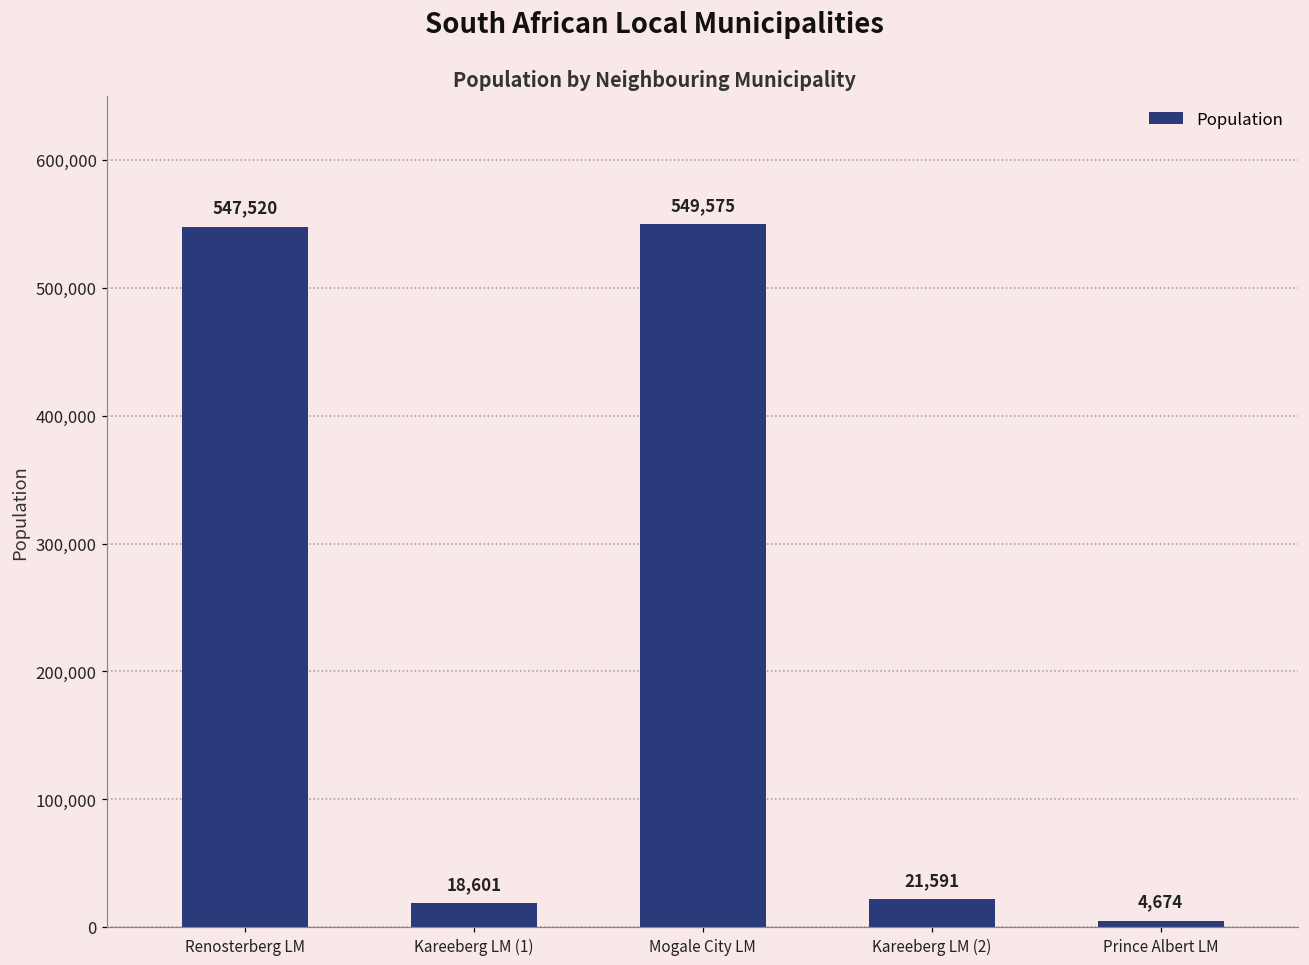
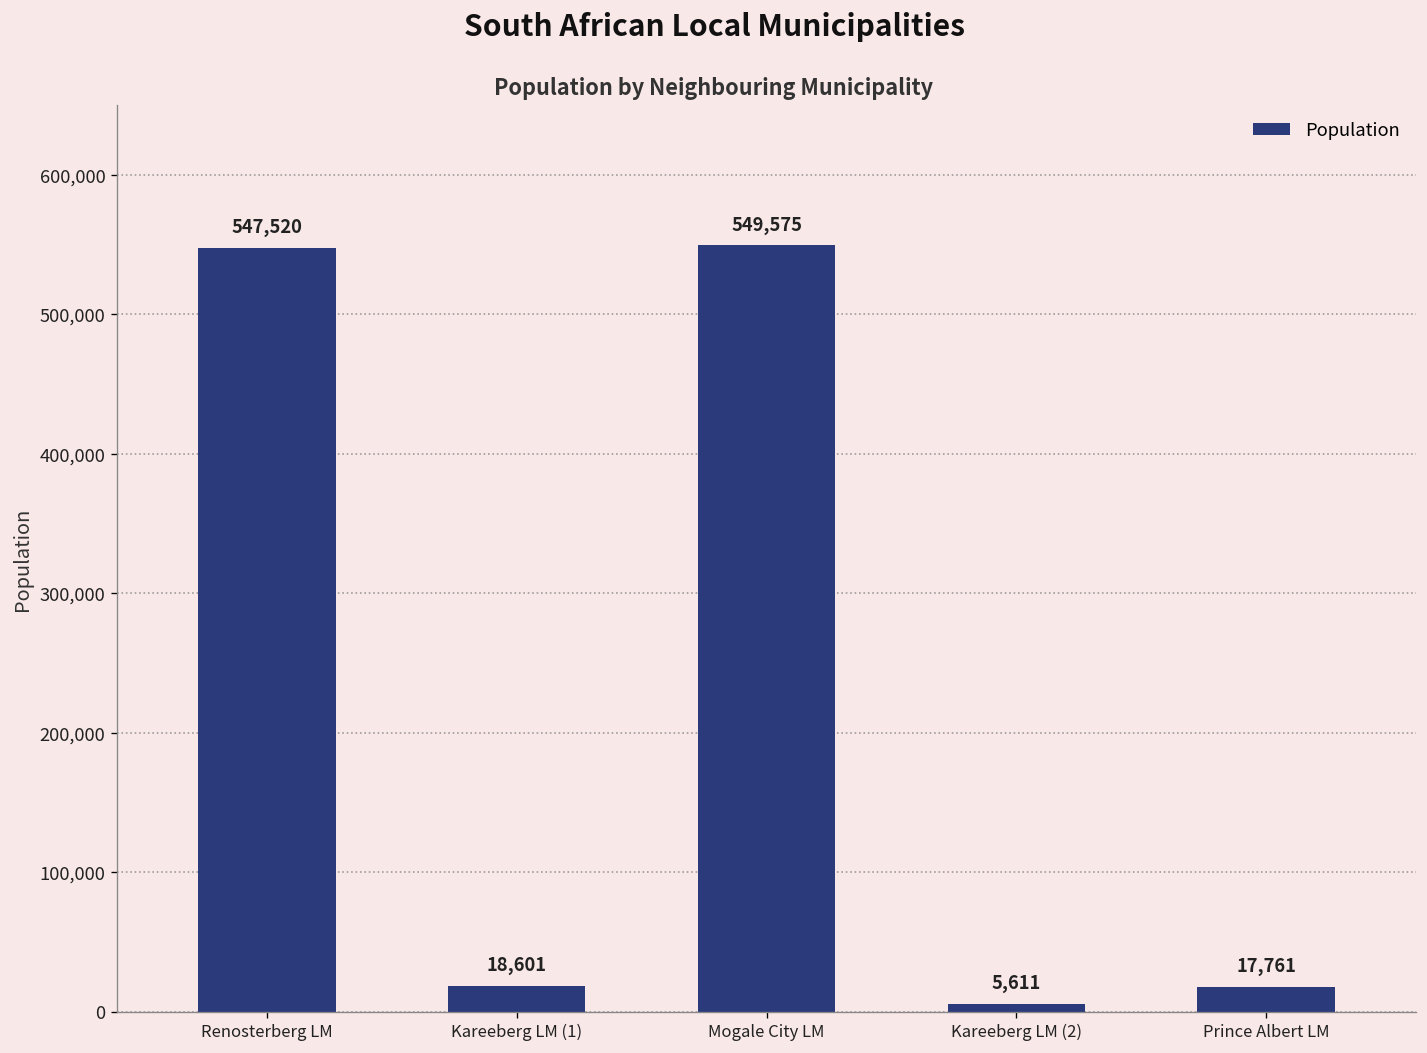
  {
    "Renosterberg LM": "547,520",
    "Kareeberg LM (1)": "18,601",
    "Mogale City LM": "549,575",
-   "Kareeberg LM (2)": "21,591",
-   "Prince Albert LM": "4,674"
+   "Kareeberg LM (2)": "5,611",
+   "Prince Albert LM": "17,761"
  }
